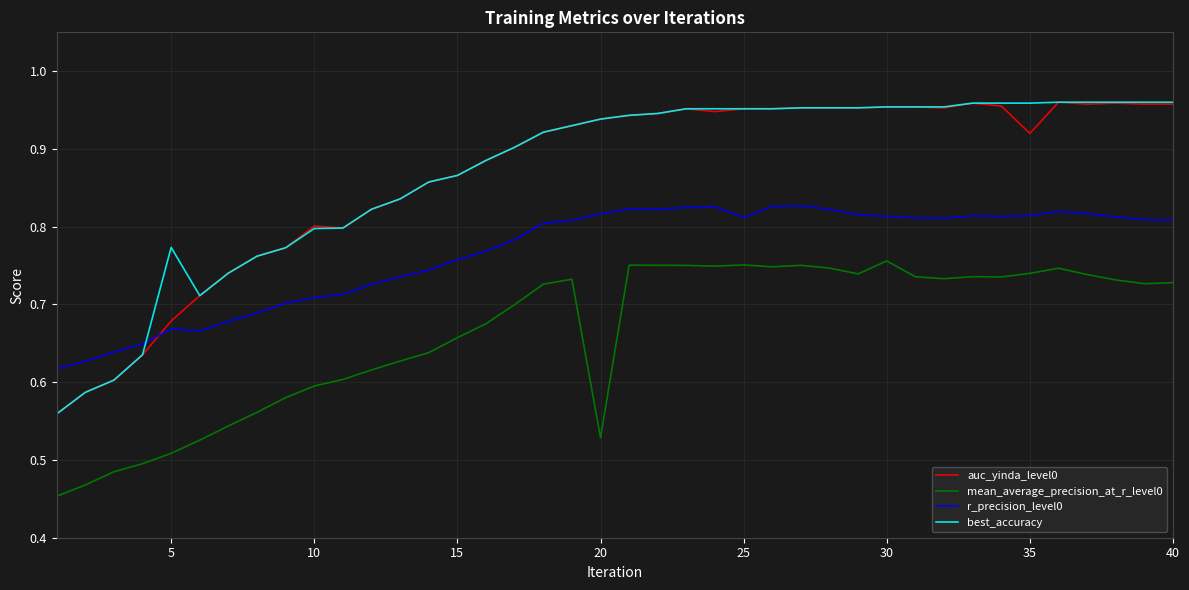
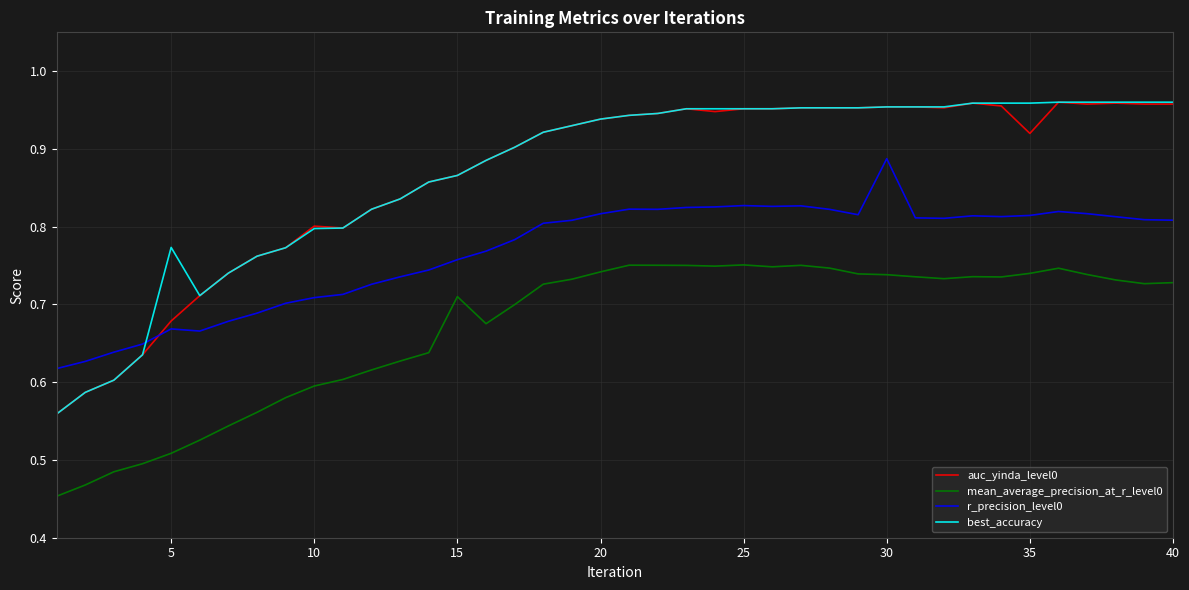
  {
    "auc_yinda_level0": {
      "5": 0.68,
      "35": 0.92
    },
    "mean_average_precision_at_r_level0": {
      "5": 0.51,
      "10": 0.60,
-     "15": 0.66,
-     "20": 0.53,
+     "15": 0.71,
+     "20": 0.74,
      "25": 0.75,
-     "30": 0.76,
+     "30": 0.74,
      "35": 0.74,
      "40": 0.73
    },
    "r_precision_level0": {
      "5": 0.67,
      "10": 0.71,
      "15": 0.76,
      "20": 0.82,
-     "25": 0.81,
-     "30": 0.81,
+     "25": 0.83,
+     "30": 0.89,
      "35": 0.81,
      "40": 0.81
    },
    "best_accuracy": {
      "5": 0.77,
      "35": 0.96
    }
  }
